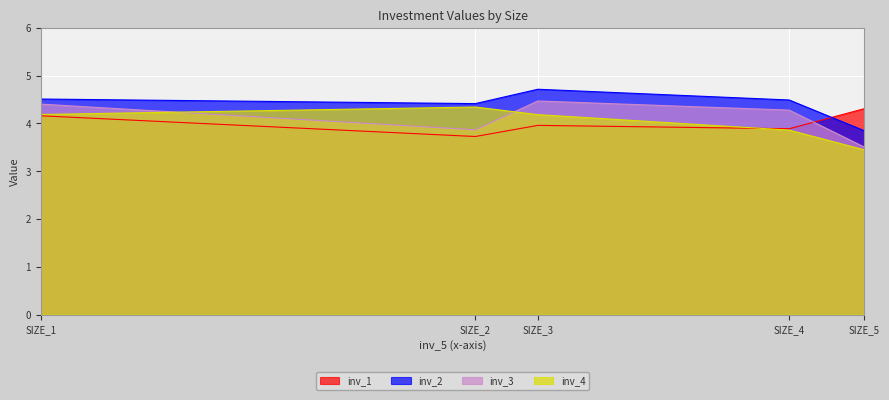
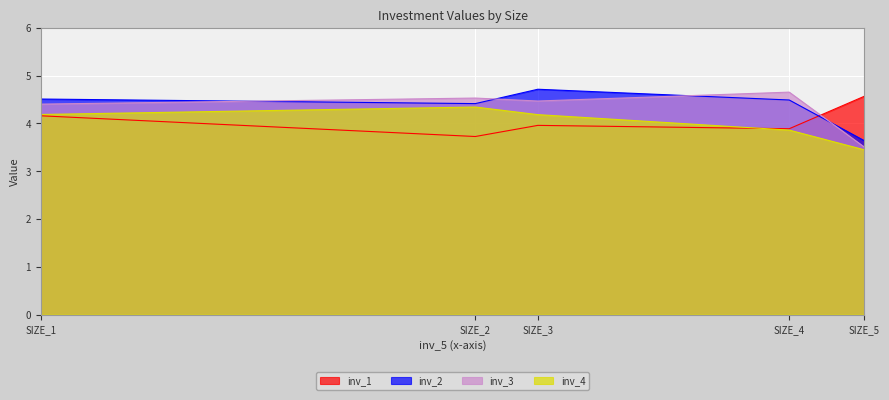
  {
    "inv_1": {
      "SIZE_2": 3.7,
      "SIZE_3": 4.0,
-     "SIZE_5": 4.3
+     "SIZE_5": 4.6
    },
    "inv_2": {
      "SIZE_1": 4.5,
      "SIZE_2": 4.4,
      "SIZE_3": 4.7,
      "SIZE_4": 4.5,
-     "SIZE_5": 3.8
+     "SIZE_5": 3.6
    },
    "inv_3": {
      "SIZE_1": 4.4,
-     "SIZE_2": 3.9,
+     "SIZE_2": 4.5,
      "SIZE_3": 4.5,
-     "SIZE_4": 4.3,
+     "SIZE_4": 4.7,
      "SIZE_5": 3.5
    },
    "inv_4": {
      "SIZE_2": 4.3,
      "SIZE_3": 4.2,
      "SIZE_5": 3.4
    }
  }
